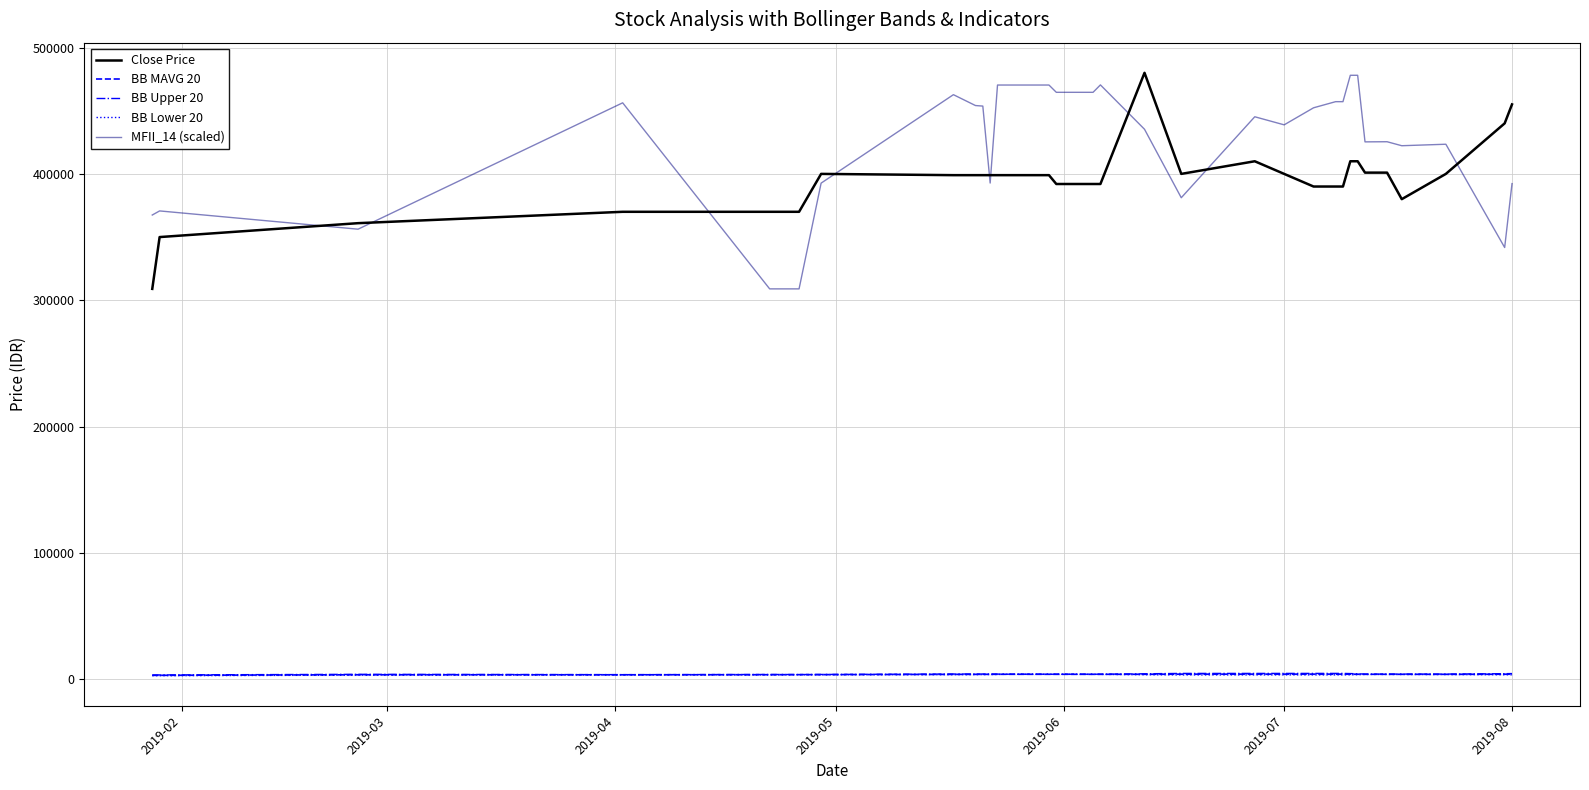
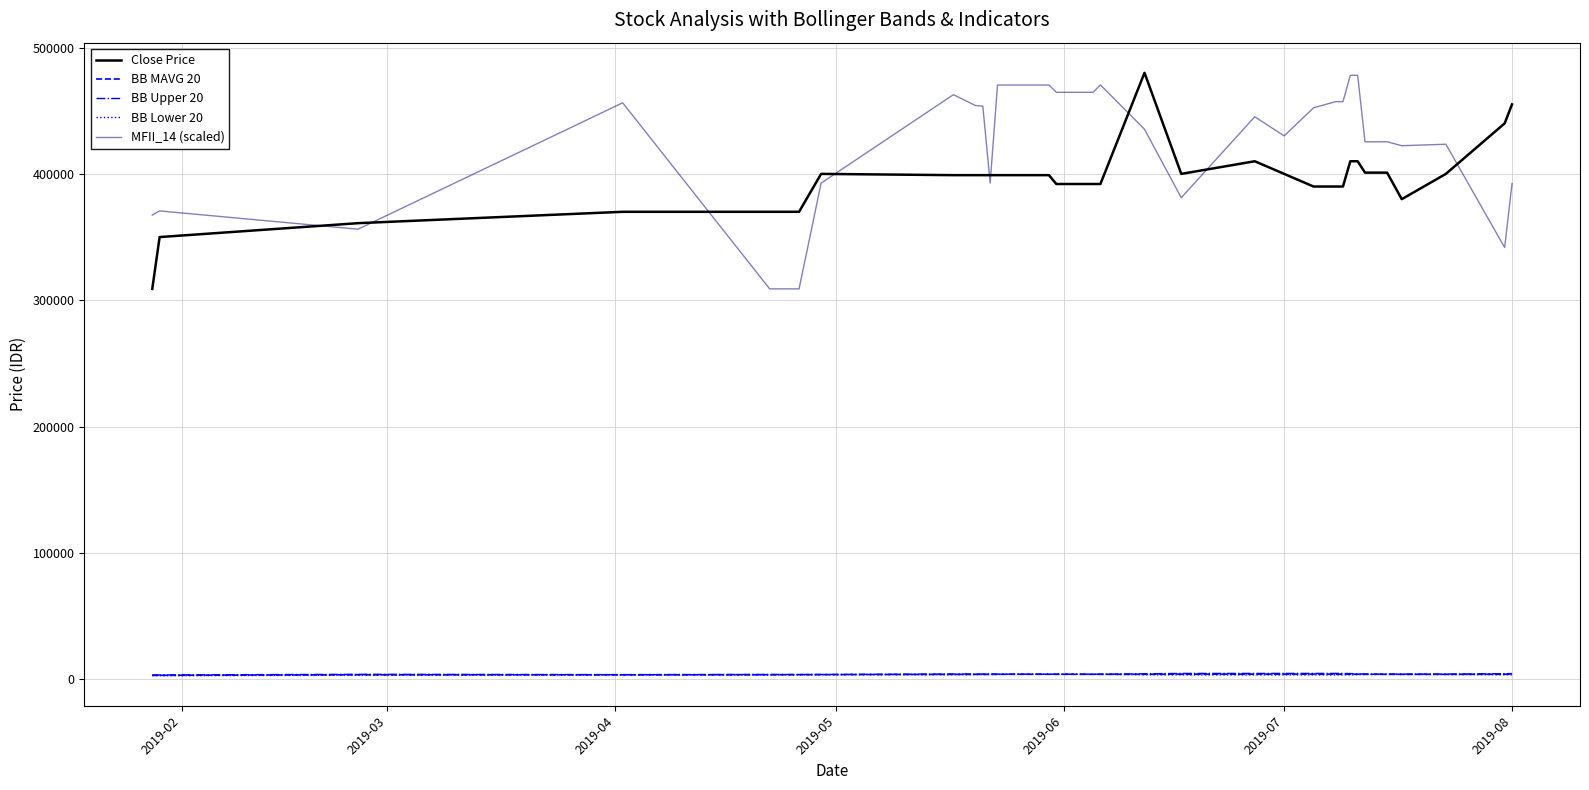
  {
    "Close Price": {
      "2019-07": 400000,
      "2019-08": 455000
    },
    "MFII_14 (scaled)": {
-     "2019-07": 439000,
+     "2019-07": 430000,
      "2019-08": 392000
    }
  }
